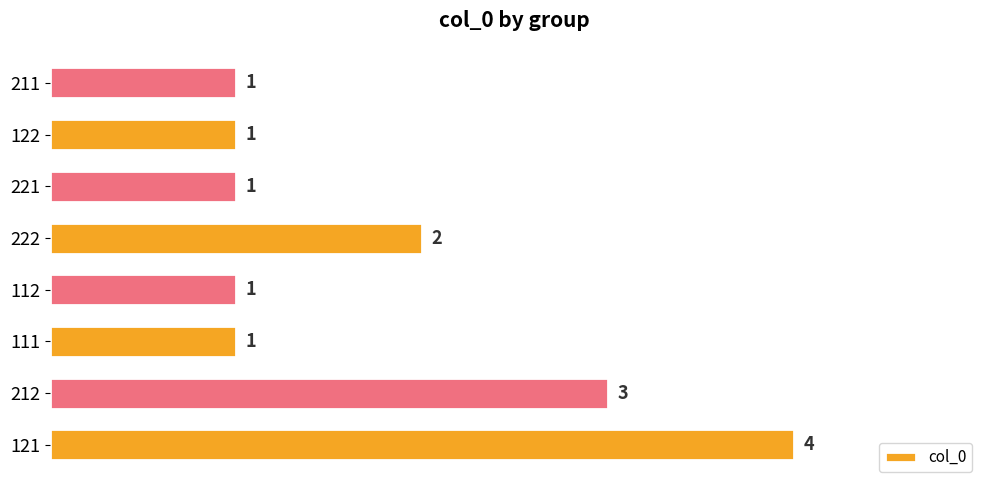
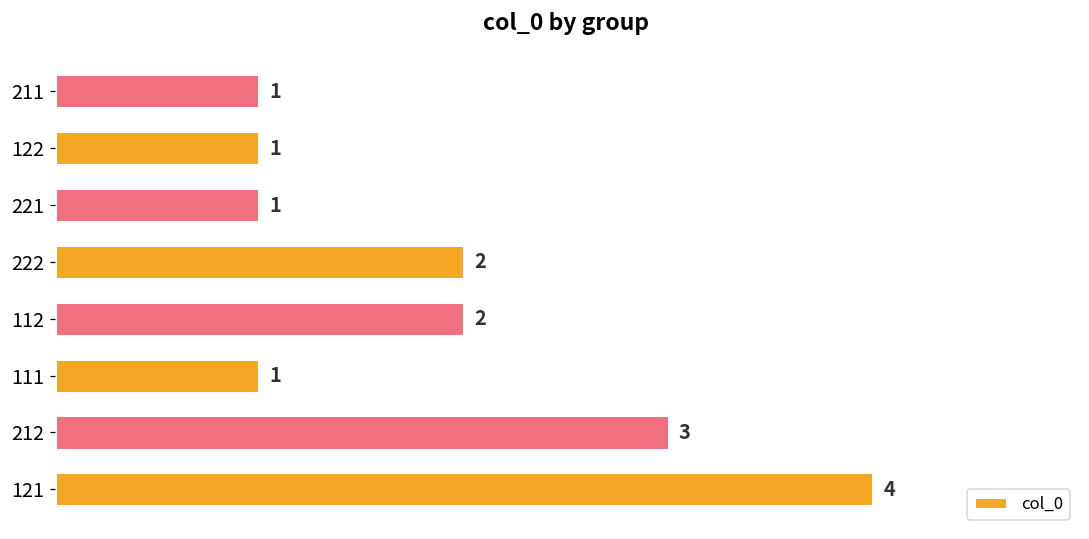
  {
    "211": 1,
    "122": 1,
    "221": 1,
    "222": 2,
-   "112": 1,
+   "112": 2,
    "111": 1,
    "212": 3,
    "121": 4
  }
